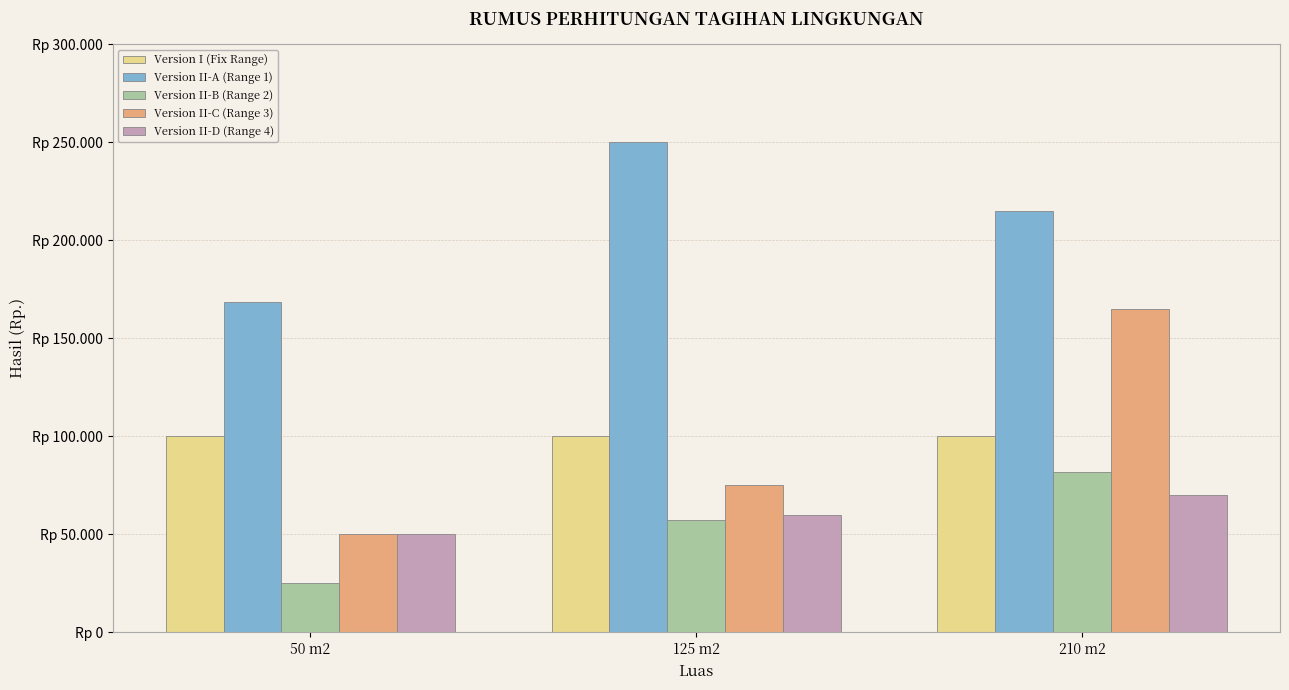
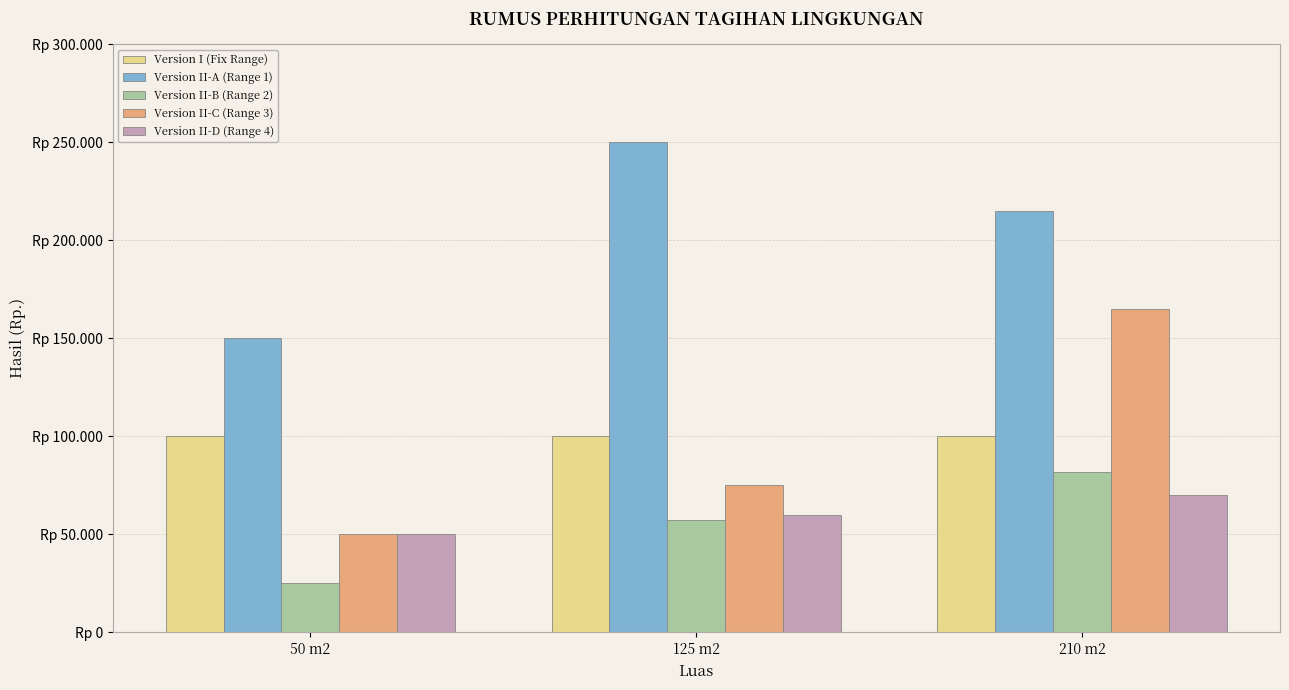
  {
    "Version II-A (Range 1)": {
-     "50 m2": "Rp 168",
+     "50 m2": "Rp 150",
      "125 m2": "Rp 250",
      "210 m2": "Rp 215"
    }
  }
